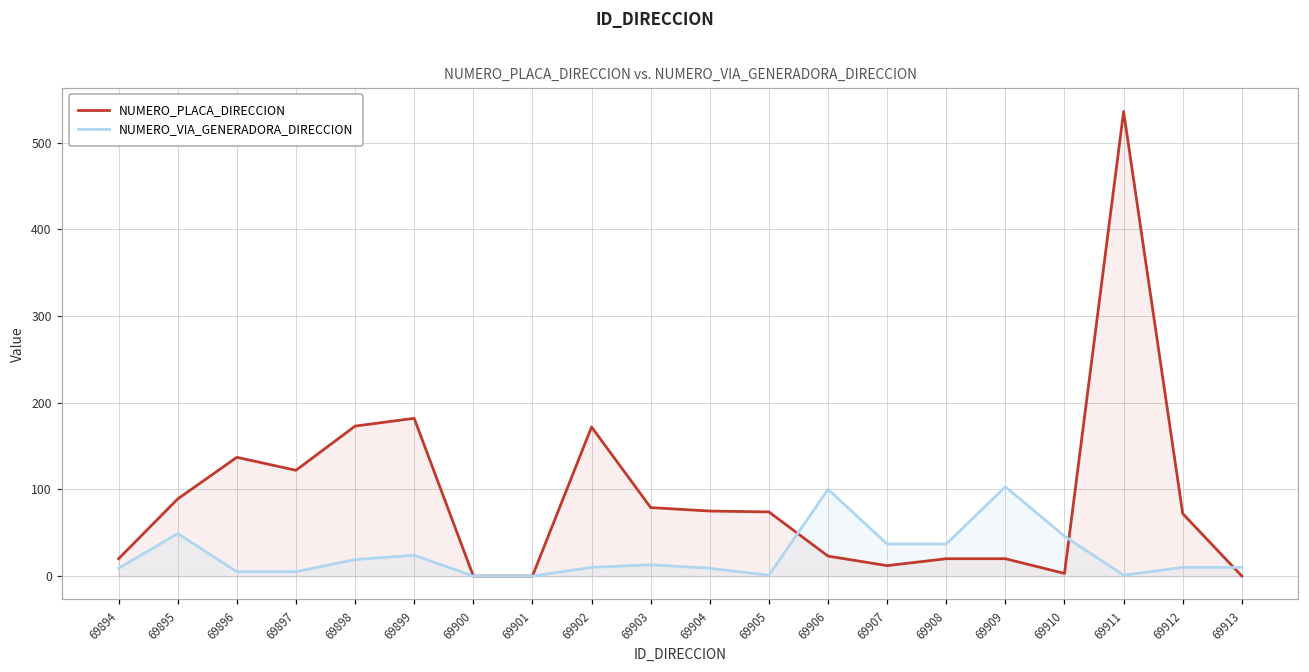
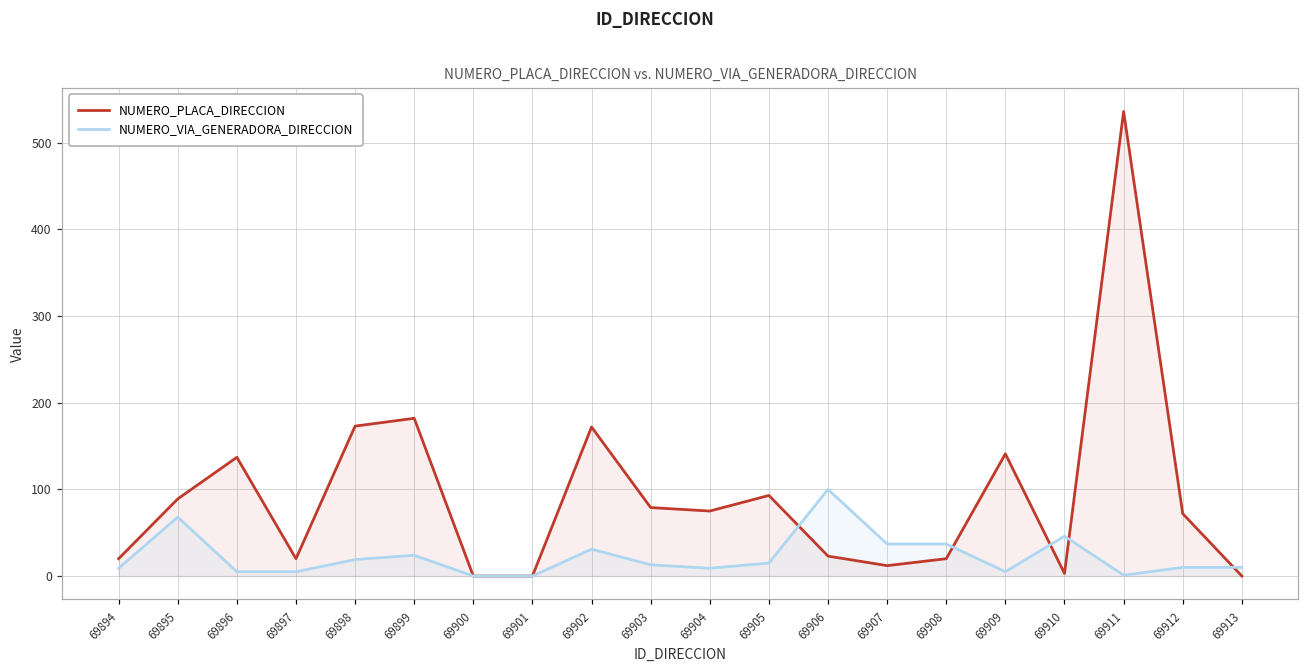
  {
    "NUMERO_PLACA_DIRECCION": {
      "69894": 20,
      "69895": 90,
      "69896": 140,
-     "69897": 120,
+     "69897": 20,
      "69898": 170,
      "69899": 180,
      "69902": 170,
      "69903": 80,
      "69904": 80,
-     "69905": 70,
+     "69905": 90,
      "69906": 20,
      "69907": 10,
      "69908": 20,
-     "69909": 20,
+     "69909": 140,
      "69910": 0,
      "69911": 540,
      "69912": 70,
      "69913": 0
    },
    "NUMERO_VIA_GENERADORA_DIRECCION": {
      "69894": 10,
-     "69895": 50,
+     "69895": 70,
      "69896": 10,
      "69897": 10,
      "69898": 20,
      "69899": 20,
-     "69902": 10,
+     "69902": 30,
      "69903": 10,
      "69904": 10,
-     "69905": 0,
+     "69905": 20,
      "69906": 100,
      "69907": 40,
      "69908": 40,
-     "69909": 100,
+     "69909": 10,
      "69910": 50,
      "69911": 0,
      "69912": 10,
      "69913": 10
    }
  }
